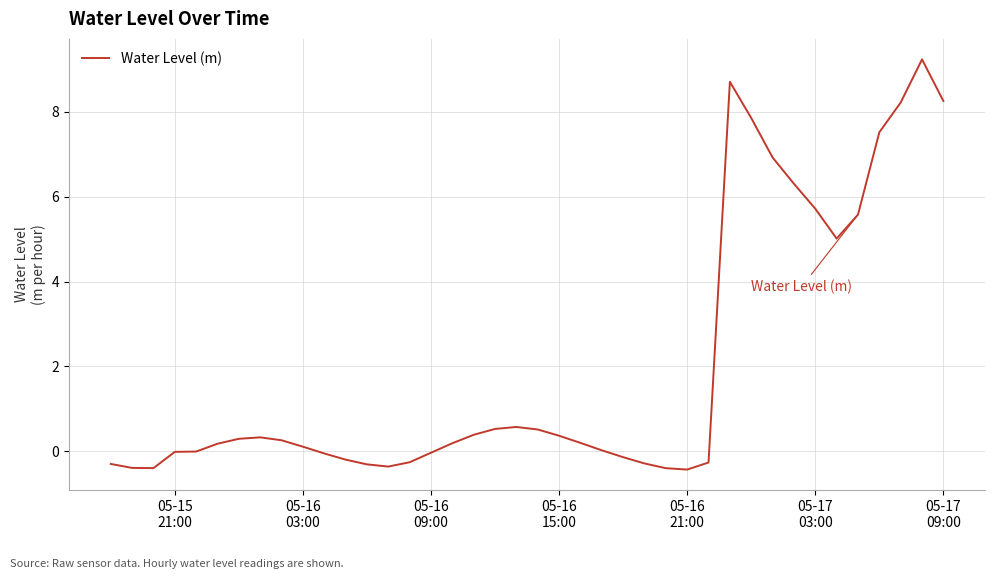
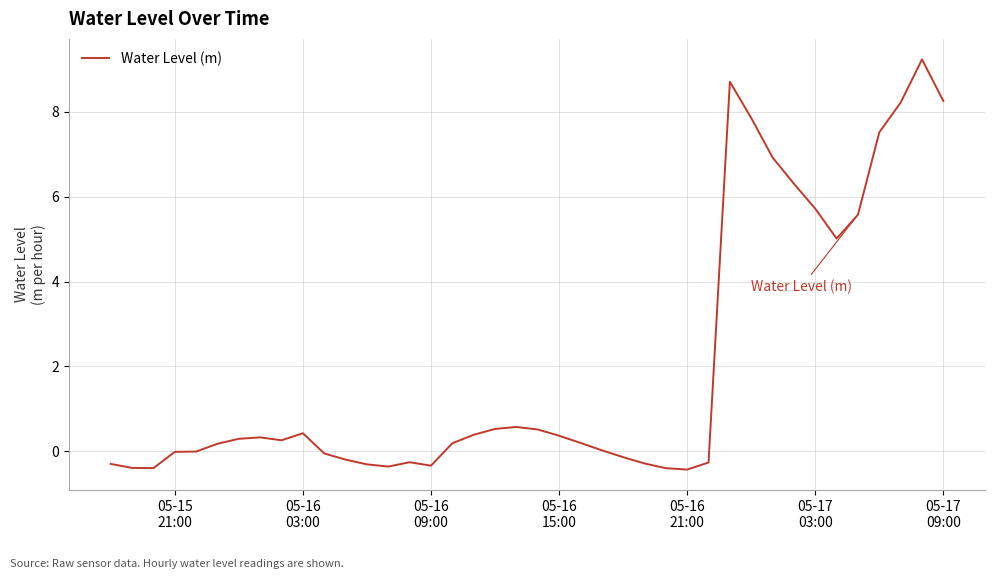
  {
    "05-15 21:00": 0.0,
-   "05-16 03:00": 0.1,
-   "05-16 09:00": 0.0,
+   "05-16 03:00": 0.4,
+   "05-16 09:00": -0.3,
    "05-16 15:00": 0.4,
    "05-16 21:00": -0.4,
    "05-17 03:00": 5.7,
    "05-17 09:00": 8.3
  }
